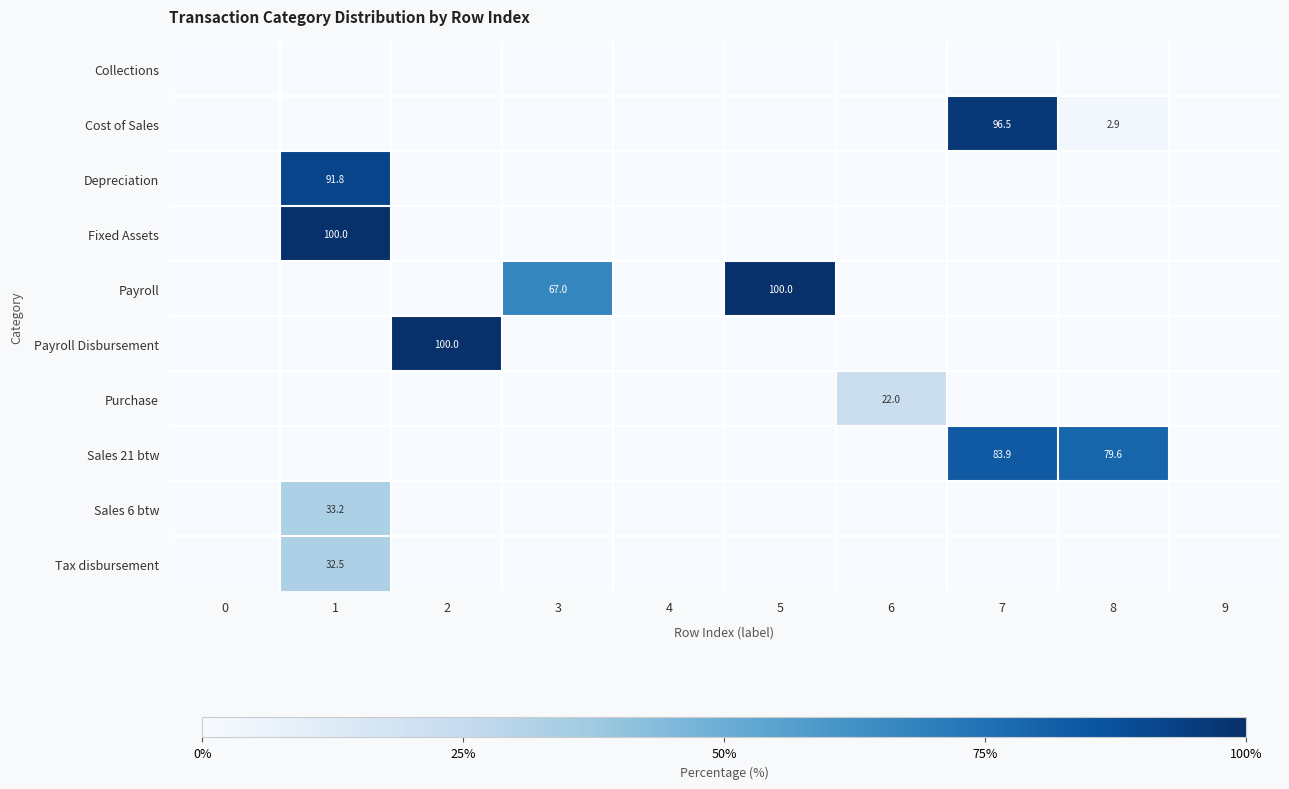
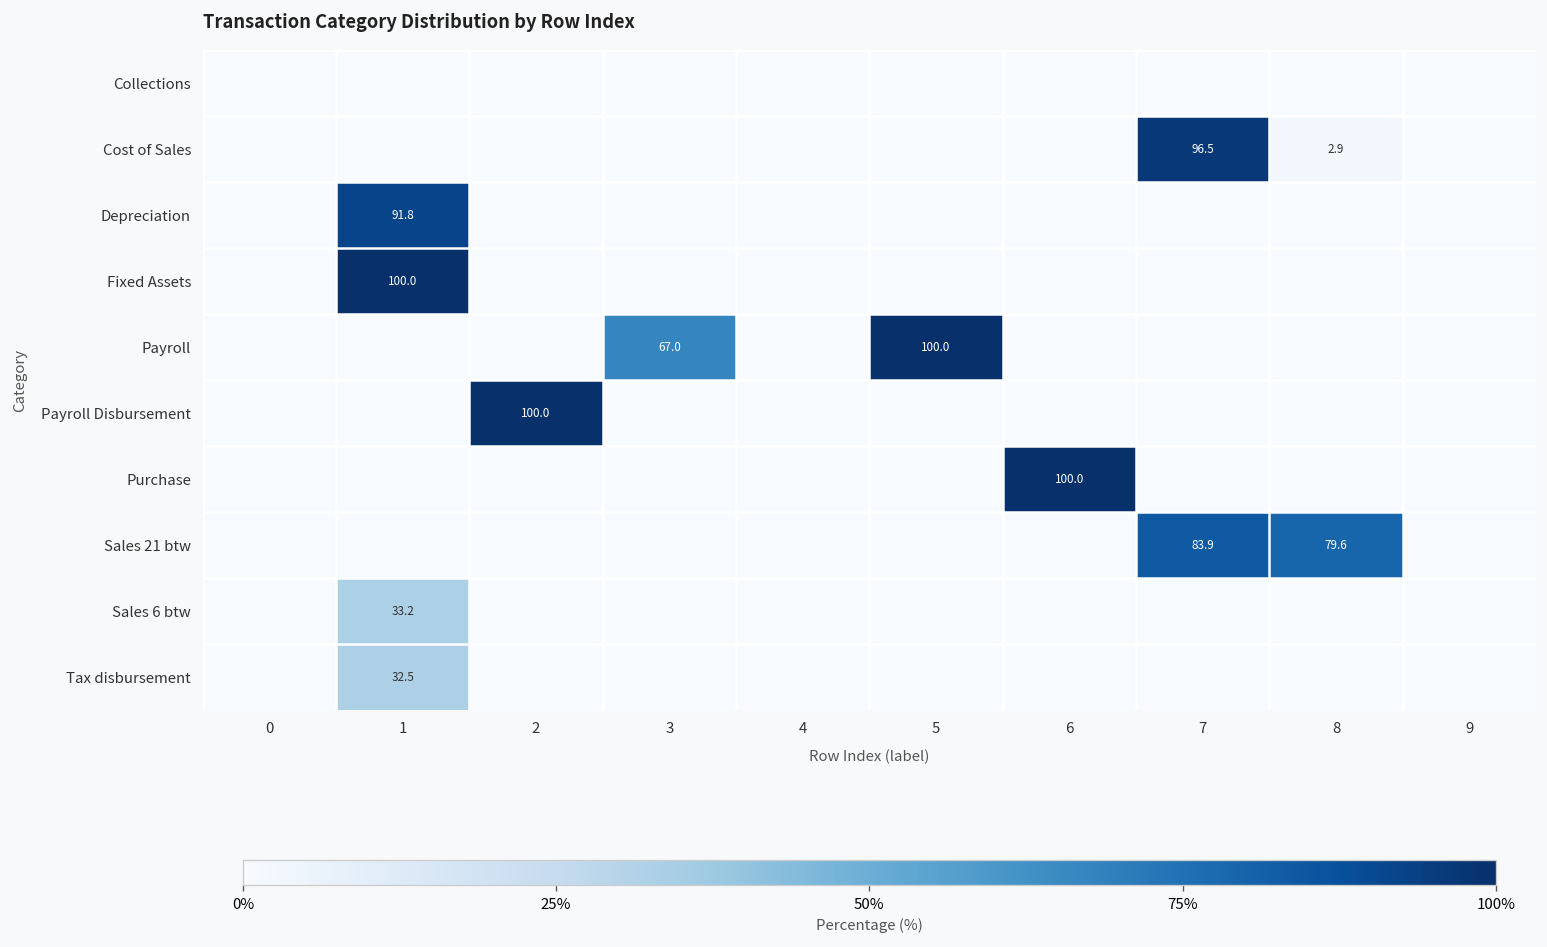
  {
    "Cost of Sales": {
      "7": 96.5,
      "8": 2.9
    },
    "Depreciation": {
      "1": 91.8
    },
    "Fixed Assets": {
      "1": 100.0
    },
    "Payroll": {
      "3": 67.0,
      "5": 100.0
    },
    "Payroll Disbursement": {
      "2": 100.0
    },
    "Purchase": {
-     "6": 22.0
+     "6": 100.0
    },
    "Sales 21 btw": {
      "7": 83.9,
      "8": 79.6
    },
    "Sales 6 btw": {
      "1": 33.2
    },
    "Tax disbursement": {
      "1": 32.5
    }
  }
